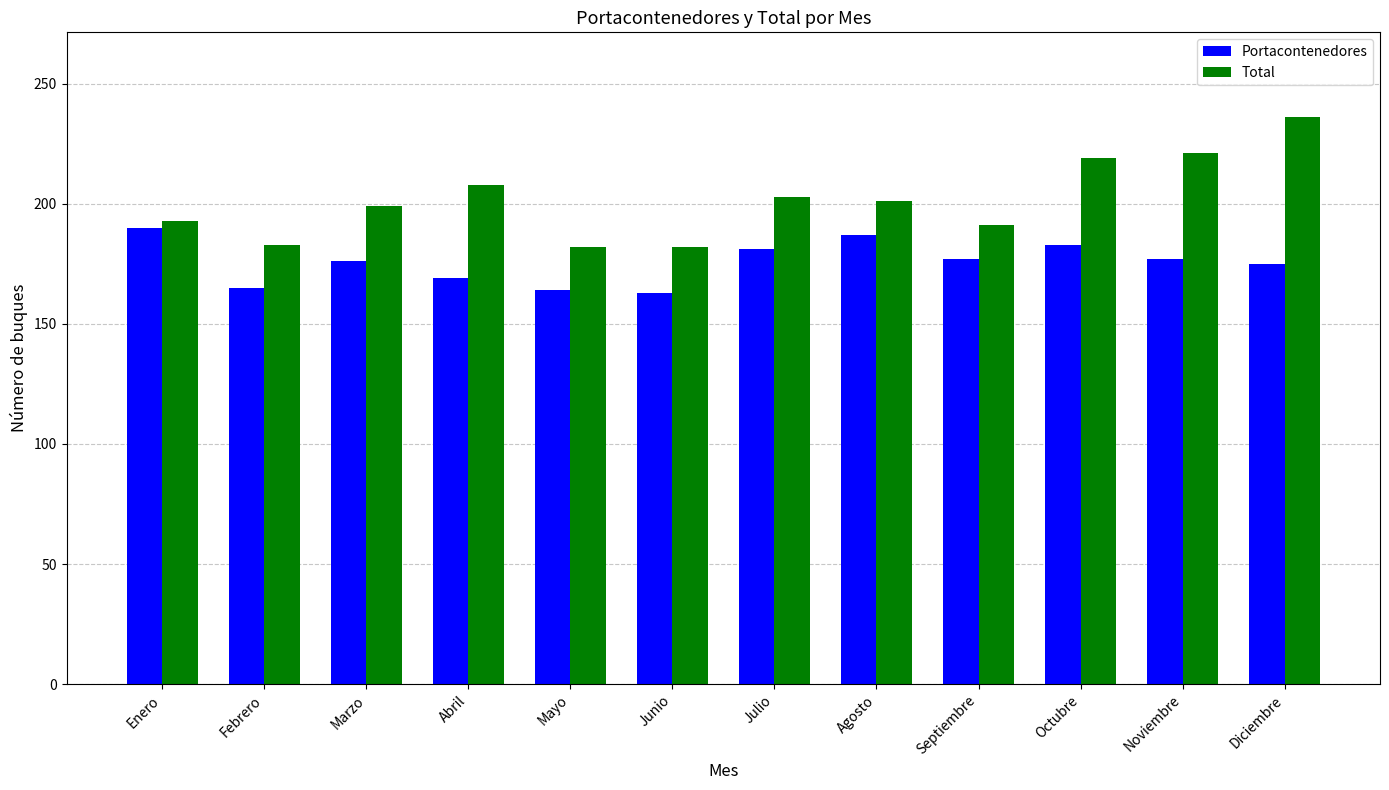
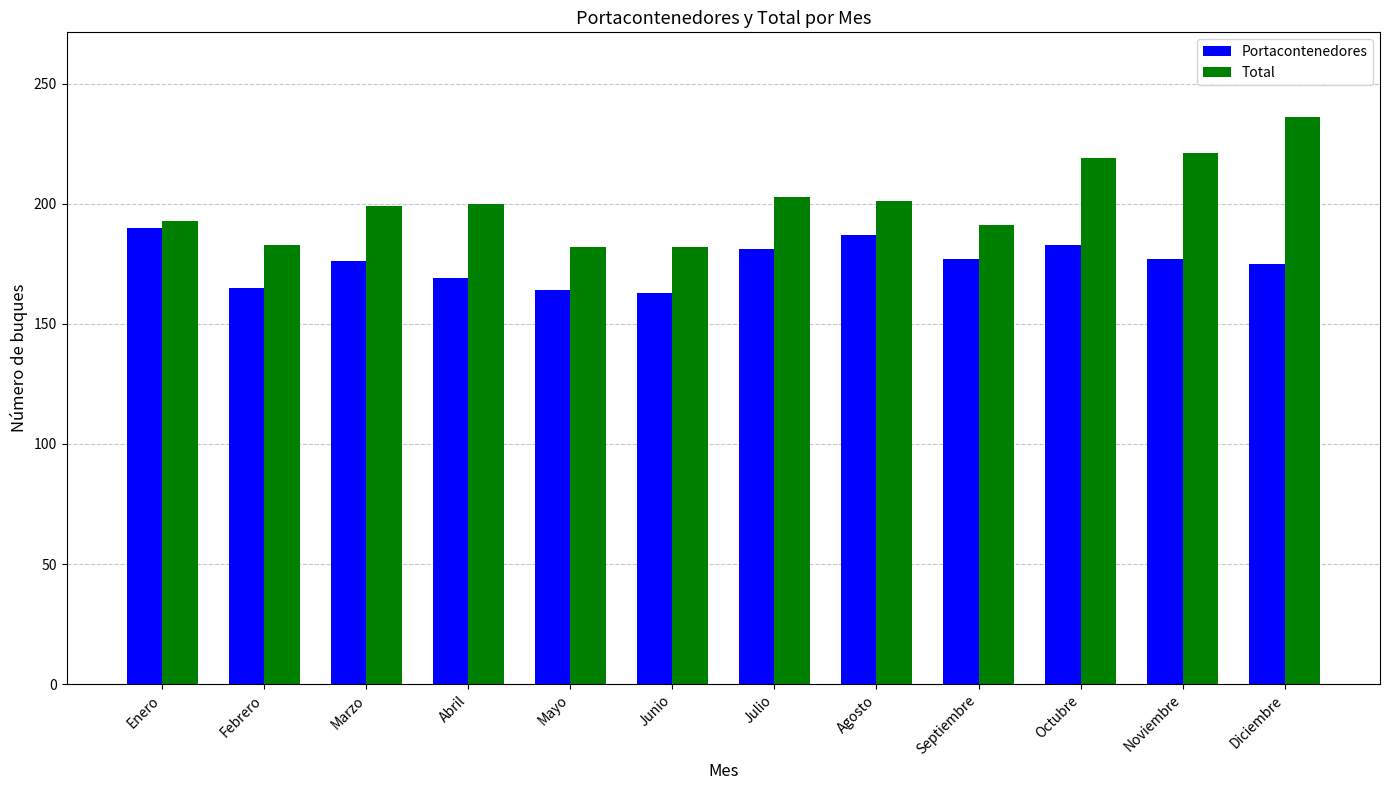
  {
    "Portacontenedores": {
      "Enero": 190,
      "Febrero": 165,
      "Marzo": 176,
      "Abril": 169,
      "Mayo": 164,
      "Junio": 163,
      "Julio": 181,
      "Agosto": 187,
      "Septiembre": 177,
      "Octubre": 183,
      "Noviembre": 177,
      "Diciembre": 175
    },
    "Total": {
      "Enero": 193,
      "Febrero": 183,
      "Marzo": 199,
-     "Abril": 208,
+     "Abril": 200,
      "Mayo": 182,
      "Junio": 182,
      "Julio": 203,
      "Agosto": 201,
      "Septiembre": 191,
      "Octubre": 219,
      "Noviembre": 221,
      "Diciembre": 236
    }
  }
